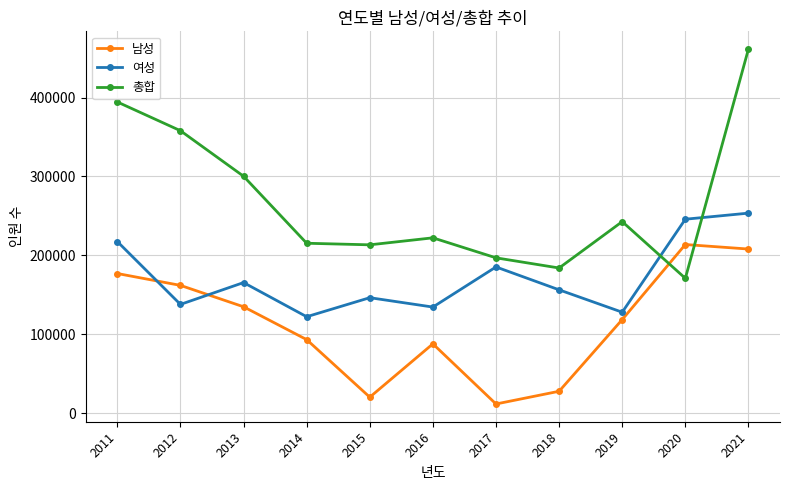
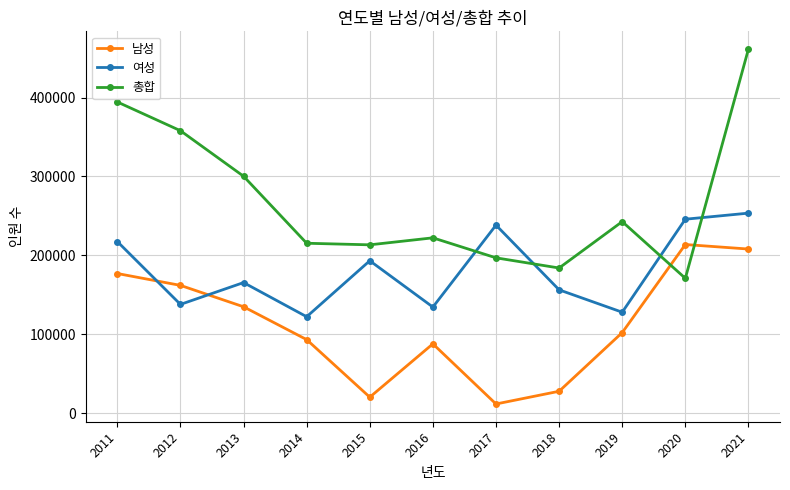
  {
    "남성": {
      "2011": 180000,
      "2012": 160000,
      "2013": 130000,
      "2014": 90000,
      "2015": 20000,
      "2016": 90000,
      "2017": 10000,
      "2018": 30000,
-     "2019": 120000,
+     "2019": 100000,
      "2020": 210000,
      "2021": 210000
    },
    "여성": {
      "2011": 220000,
      "2012": 140000,
      "2013": 170000,
      "2014": 120000,
-     "2015": 150000,
+     "2015": 190000,
      "2016": 130000,
-     "2017": 190000,
+     "2017": 240000,
      "2018": 160000,
      "2019": 130000,
      "2020": 250000,
      "2021": 250000
    },
    "총합": {
      "2011": 390000,
      "2012": 360000,
      "2013": 300000,
      "2014": 220000,
      "2015": 210000,
      "2016": 220000,
      "2017": 200000,
      "2018": 180000,
      "2019": 240000,
      "2020": 170000,
      "2021": 460000
    }
  }
